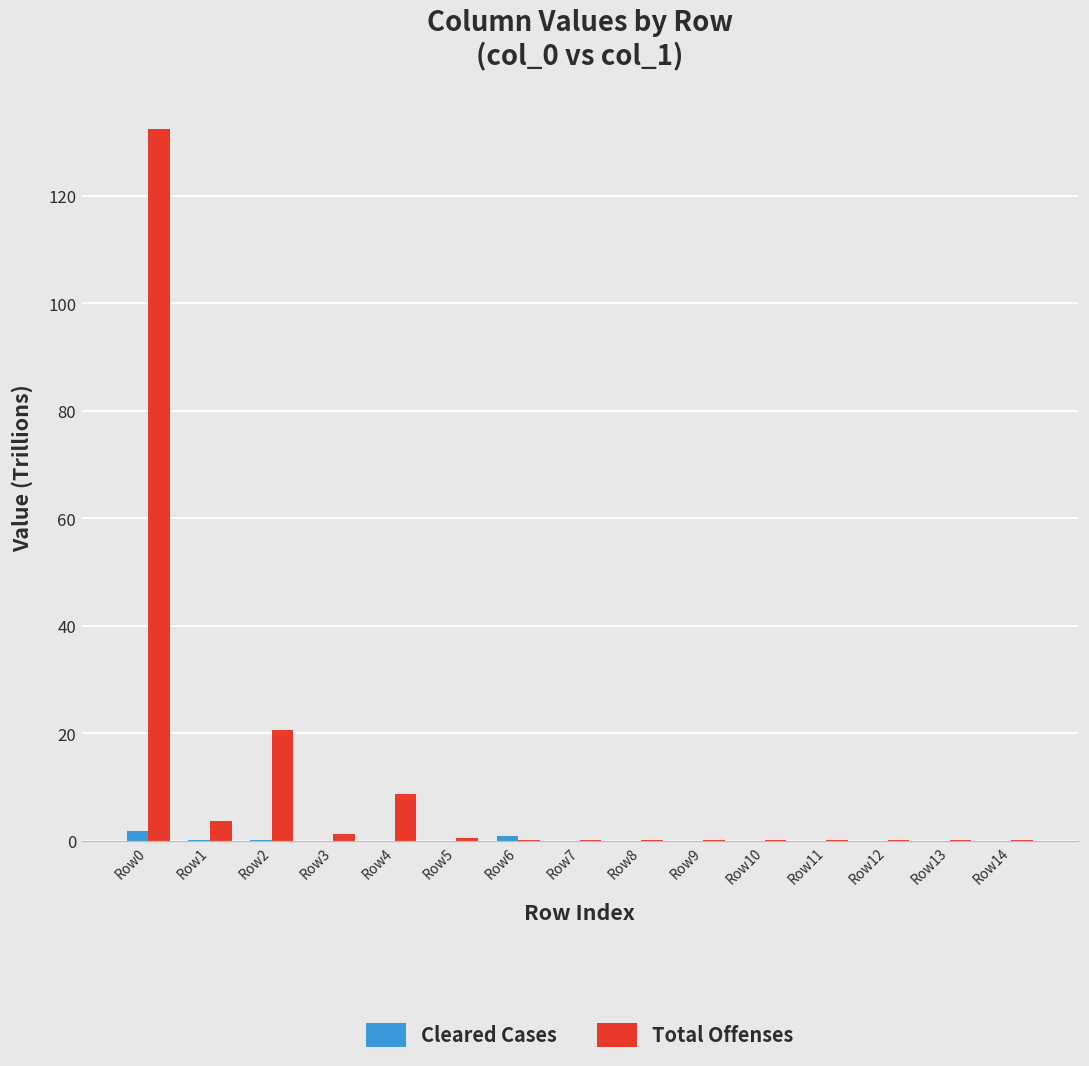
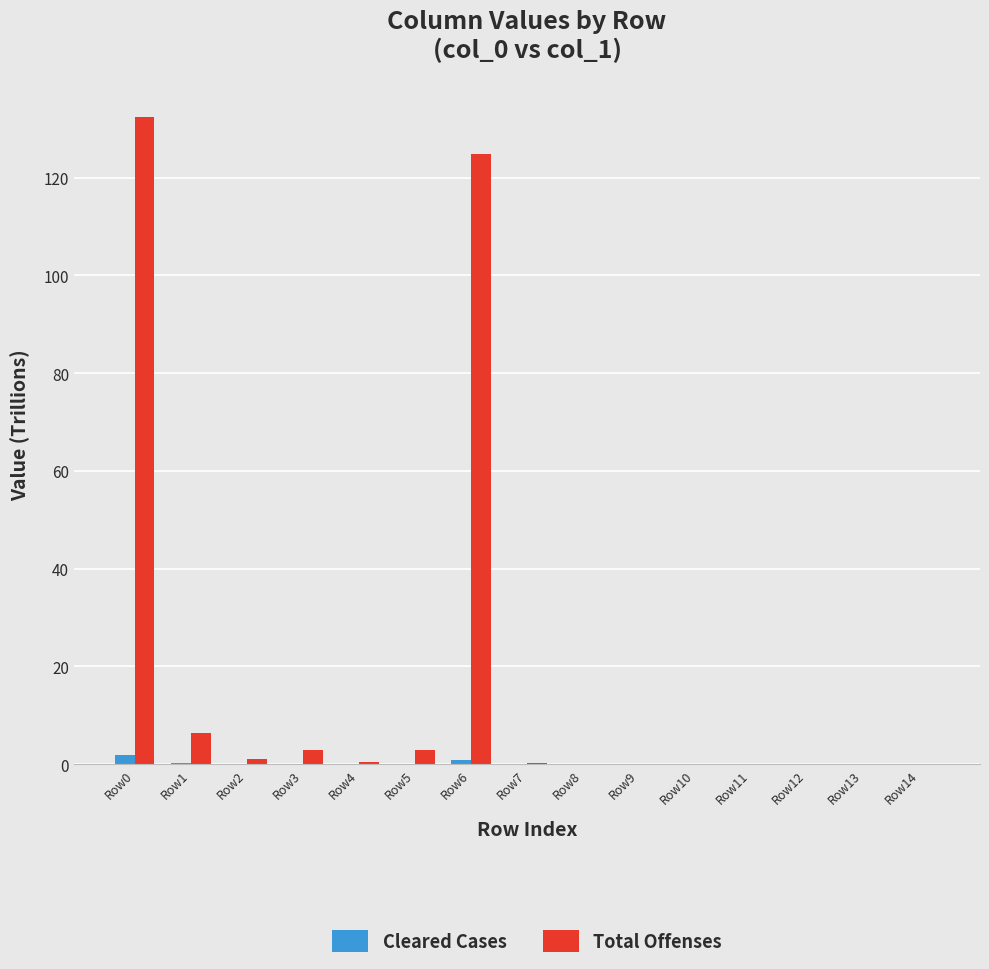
  {
    "Cleared Cases": {
      "Row0": 2,
      "Row6": 1,
      "Row13": 0
    },
    "Total Offenses": {
      "Row0": 132,
-     "Row1": 4,
-     "Row2": 21,
-     "Row3": 1,
-     "Row4": 9,
-     "Row5": 1,
-     "Row6": 0
+     "Row1": 6,
+     "Row2": 1,
+     "Row3": 3,
+     "Row4": 0,
+     "Row5": 3,
+     "Row6": 125
    }
  }
